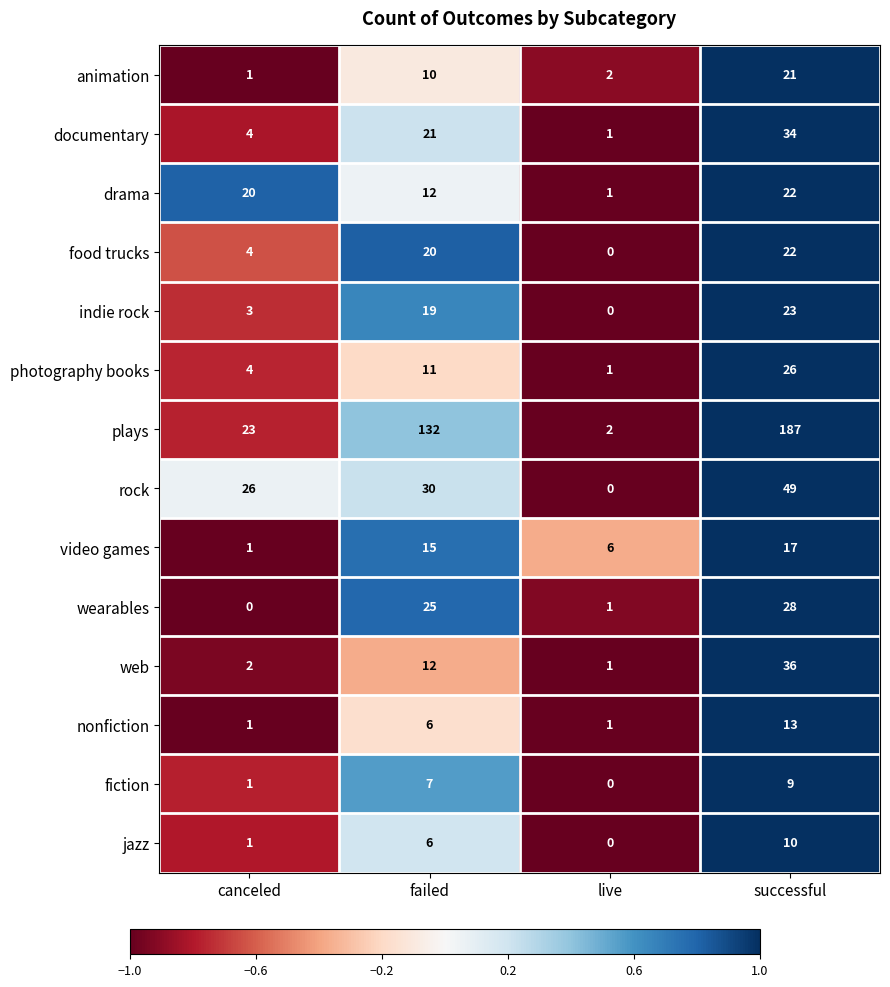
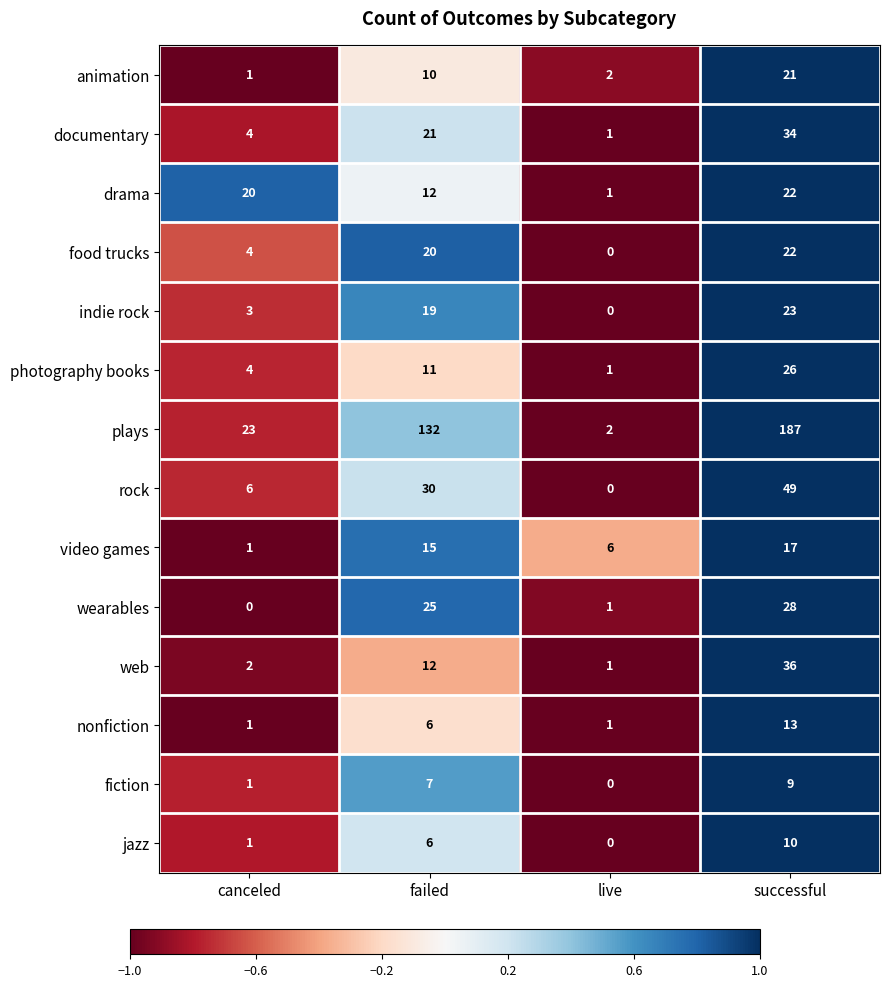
  {
    "animation": {
      "canceled": 1,
      "failed": 10,
      "live": 2,
      "successful": 21
    },
    "documentary": {
      "canceled": 4,
      "failed": 21,
      "live": 1,
      "successful": 34
    },
    "drama": {
      "canceled": 20,
      "failed": 12,
      "live": 1,
      "successful": 22
    },
    "food trucks": {
      "canceled": 4,
      "failed": 20,
      "live": 0,
      "successful": 22
    },
    "indie rock": {
      "canceled": 3,
      "failed": 19,
      "live": 0,
      "successful": 23
    },
    "photography books": {
      "canceled": 4,
      "failed": 11,
      "live": 1,
      "successful": 26
    },
    "plays": {
      "canceled": 23,
      "failed": 132,
      "live": 2,
      "successful": 187
    },
    "rock": {
-     "canceled": 26,
+     "canceled": 6,
      "failed": 30,
      "live": 0,
      "successful": 49
    },
    "video games": {
      "canceled": 1,
      "failed": 15,
      "live": 6,
      "successful": 17
    },
    "wearables": {
      "canceled": 0,
      "failed": 25,
      "live": 1,
      "successful": 28
    },
    "web": {
      "canceled": 2,
      "failed": 12,
      "live": 1,
      "successful": 36
    },
    "nonfiction": {
      "canceled": 1,
      "failed": 6,
      "live": 1,
      "successful": 13
    },
    "fiction": {
      "canceled": 1,
      "failed": 7,
      "live": 0,
      "successful": 9
    },
    "jazz": {
      "canceled": 1,
      "failed": 6,
      "live": 0,
      "successful": 10
    }
  }
